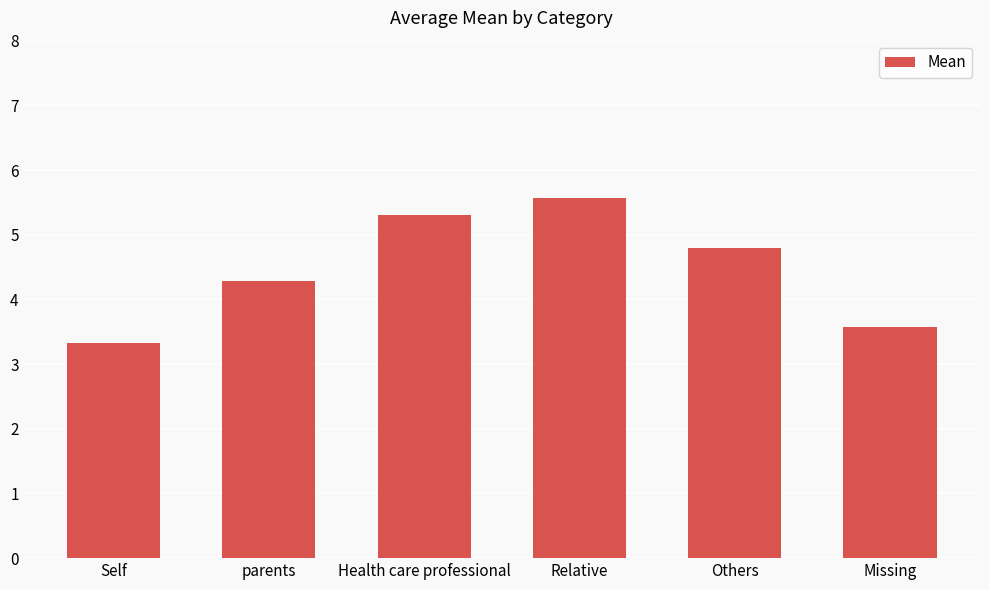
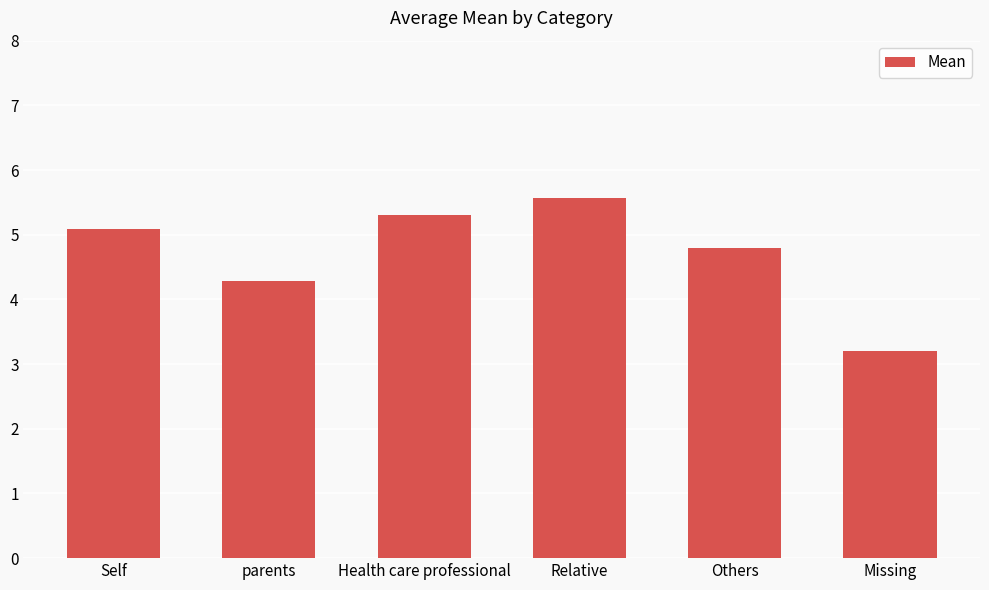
  {
-   "Self": 3.3,
+   "Self": 5.1,
    "parents": 4.3,
    "Health care professional": 5.3,
    "Relative": 5.6,
    "Others": 4.8,
-   "Missing": 3.6
+   "Missing": 3.2
  }
